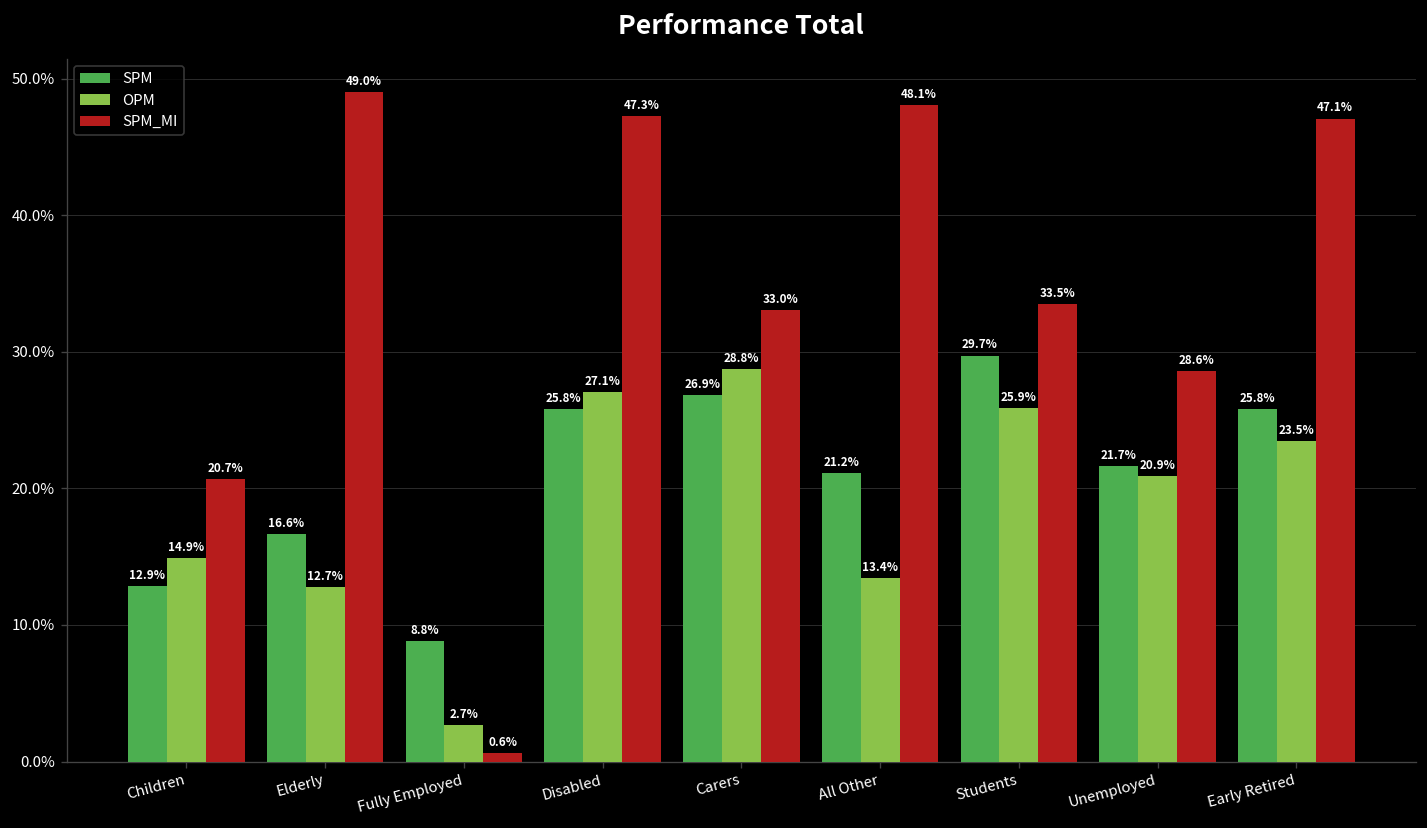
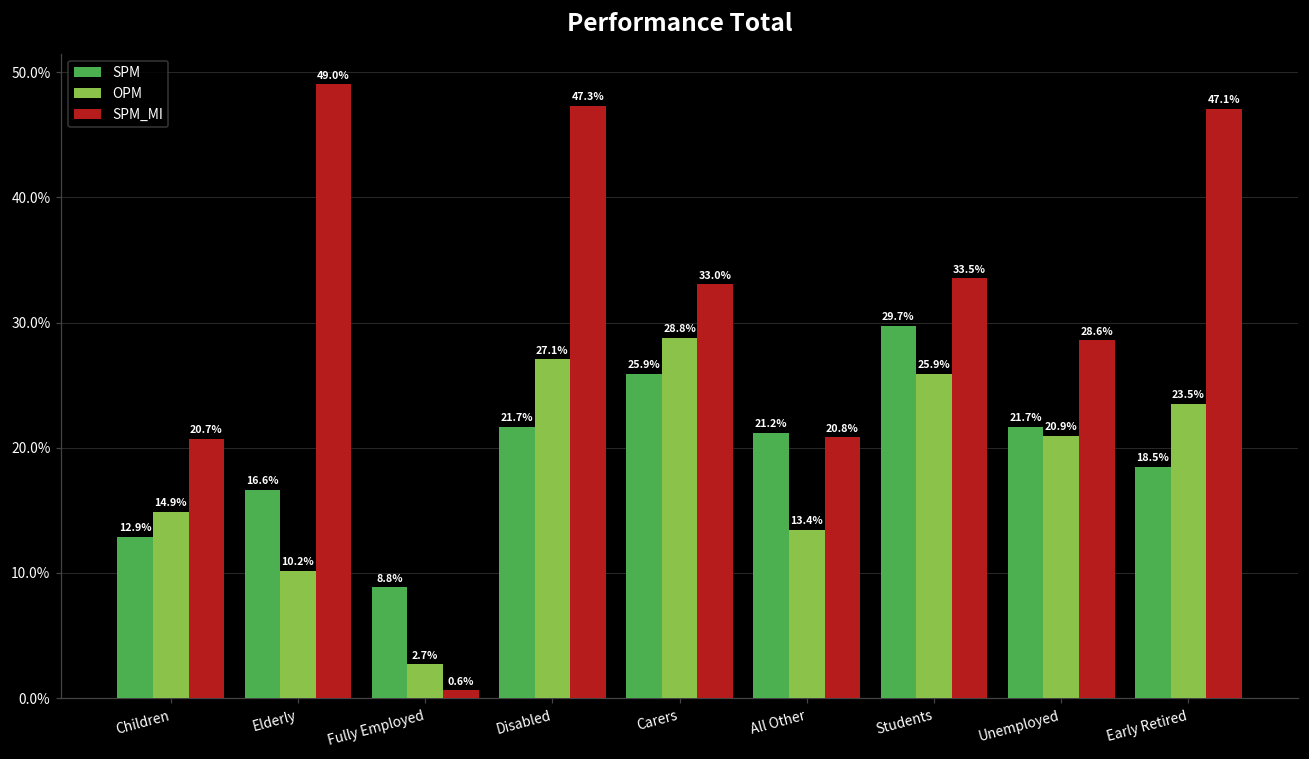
  {
    "SPM": {
      "Children": "12.9%",
      "Elderly": "16.6%",
      "Fully Employed": "8.8%",
-     "Disabled": "25.8%",
-     "Carers": "26.9%",
+     "Disabled": "21.7%",
+     "Carers": "25.9%",
      "All Other": "21.2%",
      "Students": "29.7%",
      "Unemployed": "21.7%",
-     "Early Retired": "25.8%"
+     "Early Retired": "18.5%"
    },
    "OPM": {
      "Children": "14.9%",
-     "Elderly": "12.7%",
+     "Elderly": "10.2%",
      "Fully Employed": "2.7%",
      "Disabled": "27.1%",
      "Carers": "28.8%",
      "All Other": "13.4%",
      "Students": "25.9%",
      "Unemployed": "20.9%",
      "Early Retired": "23.5%"
    },
    "SPM_MI": {
      "Children": "20.7%",
      "Elderly": "49.0%",
      "Fully Employed": "0.6%",
      "Disabled": "47.3%",
      "Carers": "33.0%",
-     "All Other": "48.1%",
+     "All Other": "20.8%",
      "Students": "33.5%",
      "Unemployed": "28.6%",
      "Early Retired": "47.1%"
    }
  }
